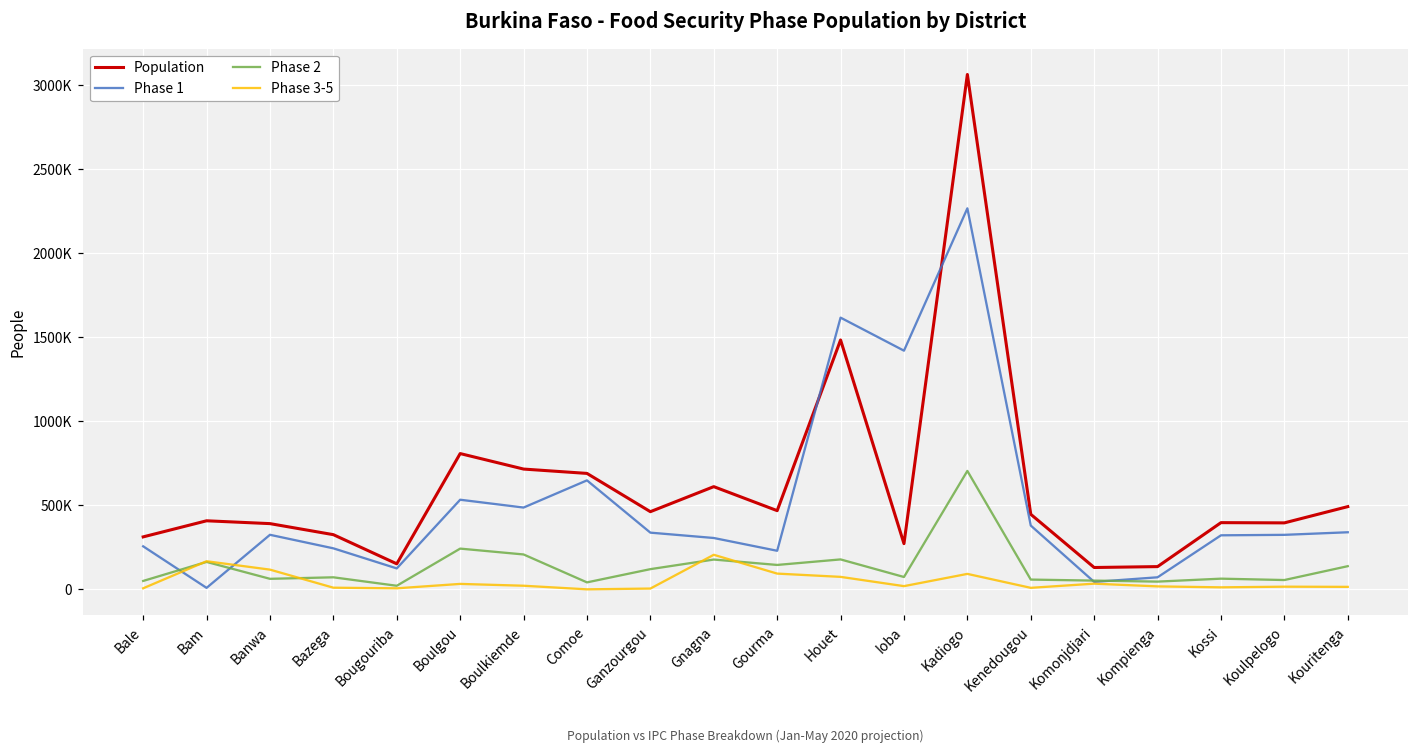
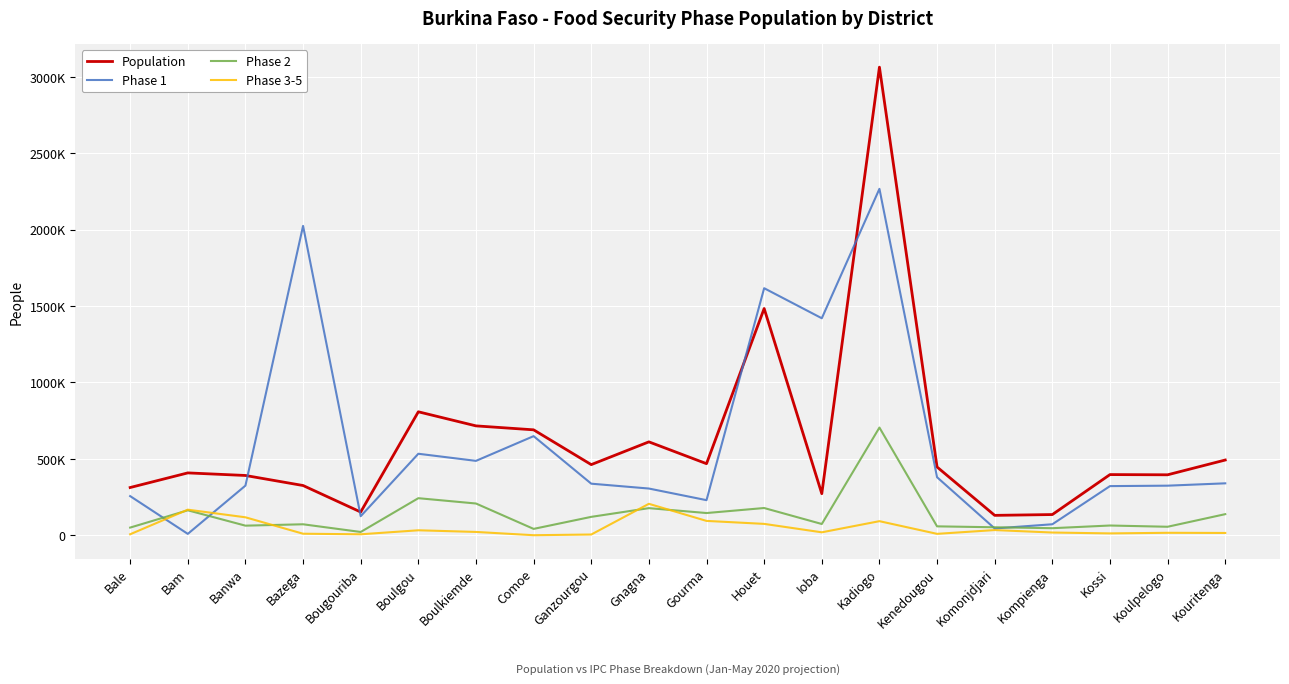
  {
    "Population": {
      "Bale": 310000,
      "Bam": 410000,
      "Banwa": 390000,
      "Bazega": 330000,
      "Bougouriba": 150000,
      "Boulgou": 810000,
      "Boulkiemde": 720000,
      "Comoe": 690000,
      "Ganzourgou": 460000,
      "Gnagna": 610000,
      "Gourma": 470000,
      "Houet": 1480000,
      "Ioba": 270000,
      "Kadiogo": 3060000,
      "Kenedougou": 450000,
      "Komonjdjari": 130000,
      "Kompienga": 140000,
      "Kossi": 400000,
      "Koulpelogo": 400000,
      "Kouritenga": 490000
    },
    "Phase 1": {
      "Bale": 260000,
      "Bam": 10000,
      "Banwa": 320000,
-     "Bazega": 240000,
+     "Bazega": 2030000,
      "Bougouriba": 120000,
      "Boulgou": 530000,
      "Boulkiemde": 490000,
      "Comoe": 650000,
      "Ganzourgou": 340000,
      "Gnagna": 310000,
      "Gourma": 230000,
      "Houet": 1620000,
      "Ioba": 1420000,
      "Kadiogo": 2270000,
      "Kenedougou": 380000,
      "Kompienga": 70000,
      "Kossi": 320000,
      "Koulpelogo": 320000,
      "Kouritenga": 340000
    },
    "Phase 2": {
      "Bale": 50000,
      "Banwa": 60000,
      "Bazega": 70000,
      "Boulgou": 240000,
      "Boulkiemde": 210000,
      "Comoe": 40000,
      "Ganzourgou": 120000,
      "Gnagna": 180000,
      "Gourma": 150000,
      "Houet": 180000,
      "Ioba": 70000,
      "Kadiogo": 700000,
      "Kenedougou": 60000,
      "Kompienga": 50000,
      "Kossi": 60000,
      "Koulpelogo": 60000,
      "Kouritenga": 140000
    },
    "Phase 3-5": {
      "Bale": 10000,
      "Banwa": 120000,
      "Bazega": 10000,
      "Boulgou": 30000,
      "Boulkiemde": 20000,
      "Comoe": 0,
      "Ganzourgou": 0,
      "Gnagna": 210000,
      "Gourma": 90000,
      "Houet": 70000,
      "Ioba": 20000,
      "Kadiogo": 90000,
      "Kenedougou": 10000,
      "Kompienga": 20000,
      "Kossi": 10000,
      "Koulpelogo": 20000,
      "Kouritenga": 10000
    }
  }
